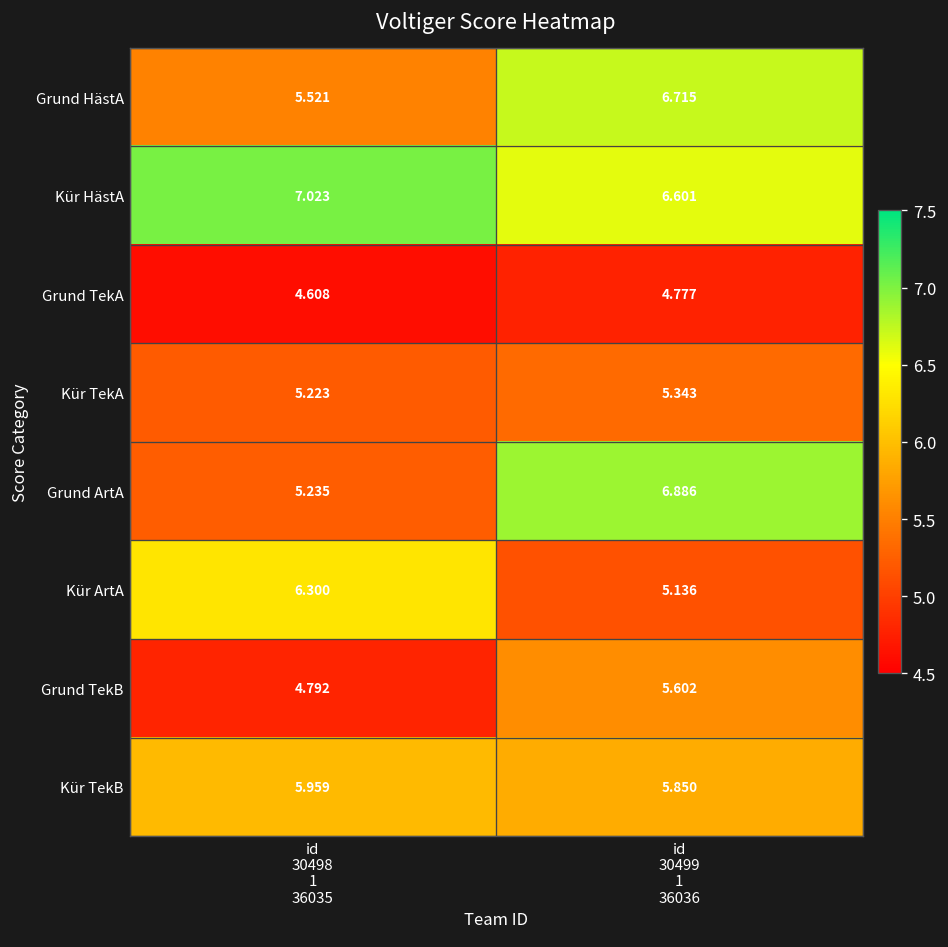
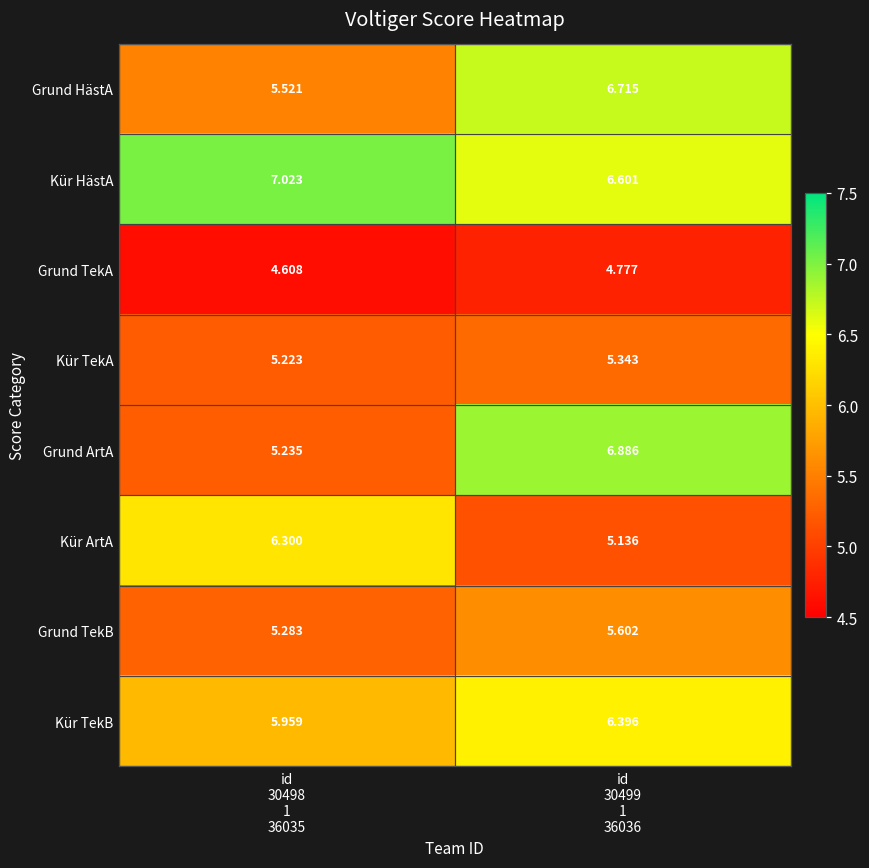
  {
    "Grund HästA": {
      "id 30498 1 36035": 5.521,
      "id 30499 1 36036": 6.715
    },
    "Kür HästA": {
      "id 30498 1 36035": 7.023,
      "id 30499 1 36036": 6.601
    },
    "Grund TekA": {
      "id 30498 1 36035": 4.608,
      "id 30499 1 36036": 4.777
    },
    "Kür TekA": {
      "id 30498 1 36035": 5.223,
      "id 30499 1 36036": 5.343
    },
    "Grund ArtA": {
      "id 30498 1 36035": 5.235,
      "id 30499 1 36036": 6.886
    },
    "Kür ArtA": {
      "id 30498 1 36035": 6.300,
      "id 30499 1 36036": 5.136
    },
    "Grund TekB": {
-     "id 30498 1 36035": 4.792,
+     "id 30498 1 36035": 5.283,
      "id 30499 1 36036": 5.602
    },
    "Kür TekB": {
      "id 30498 1 36035": 5.959,
-     "id 30499 1 36036": 5.850
+     "id 30499 1 36036": 6.396
    }
  }
